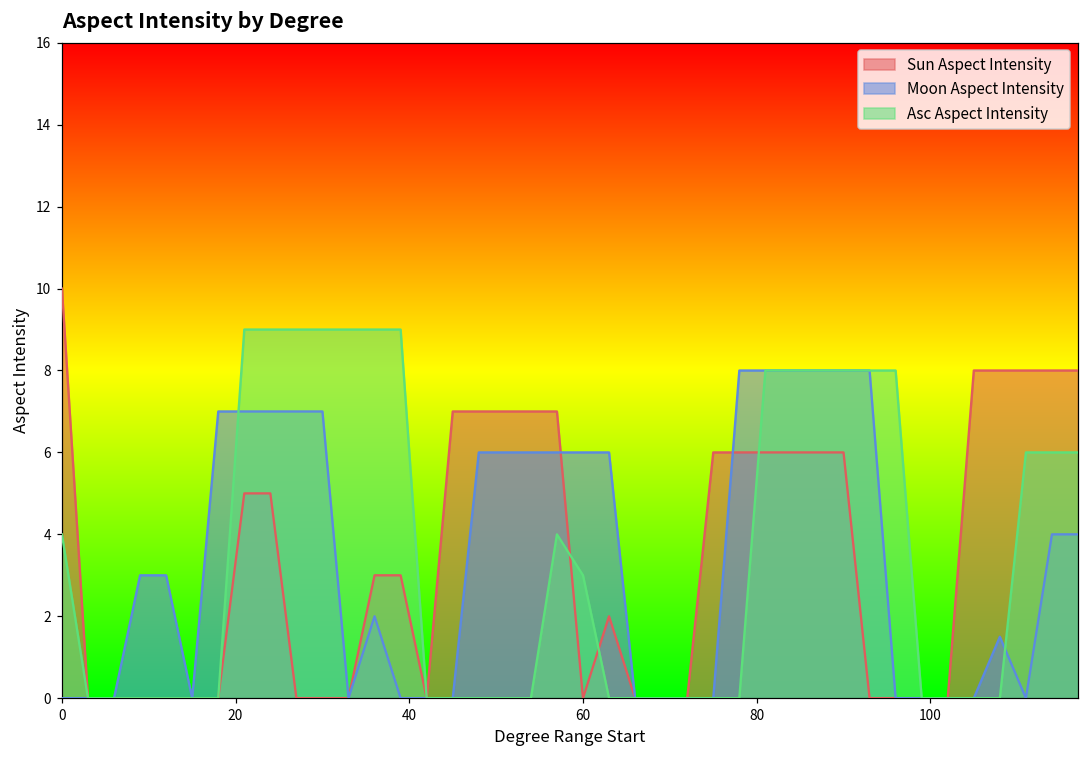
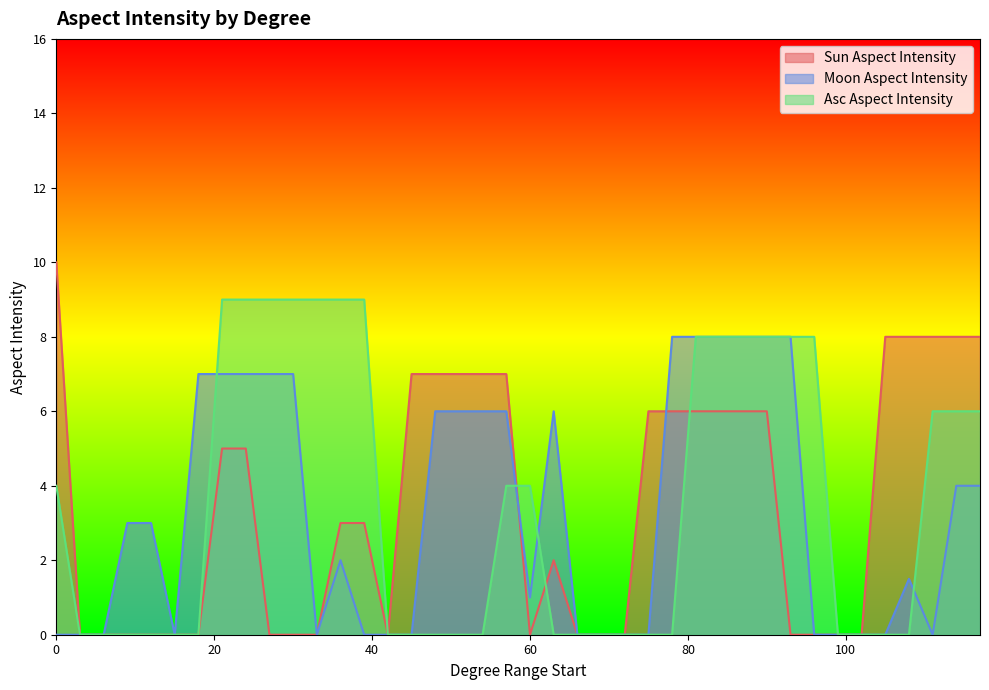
  {
    "Sun Aspect Intensity": {
      "0": 10,
      "60": 0
    },
    "Moon Aspect Intensity": {
      "0": 0,
-     "60": 6
+     "60": 1
    },
    "Asc Aspect Intensity": {
      "0": 4,
-     "60": 3
+     "60": 4
    }
  }
